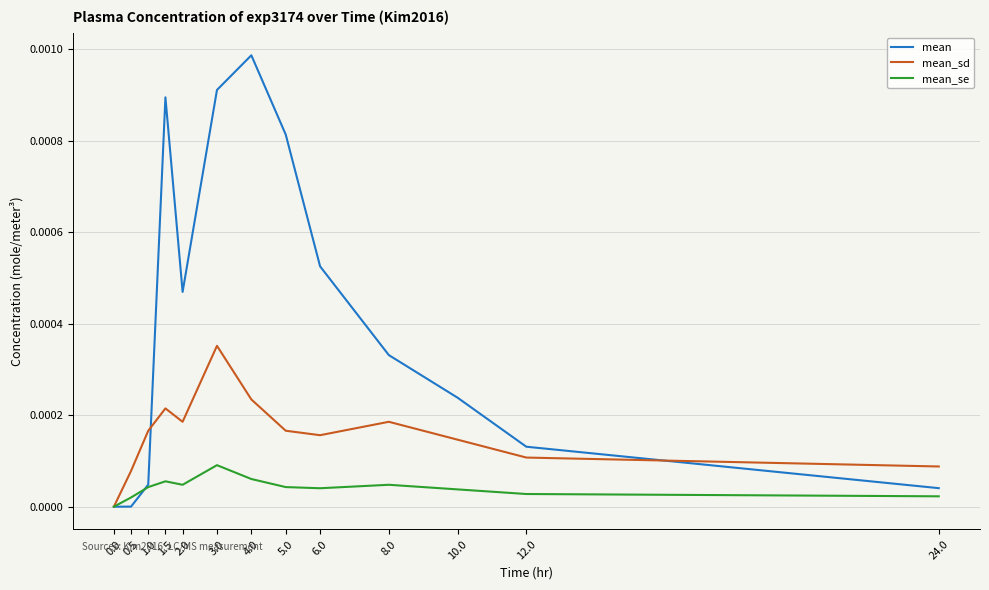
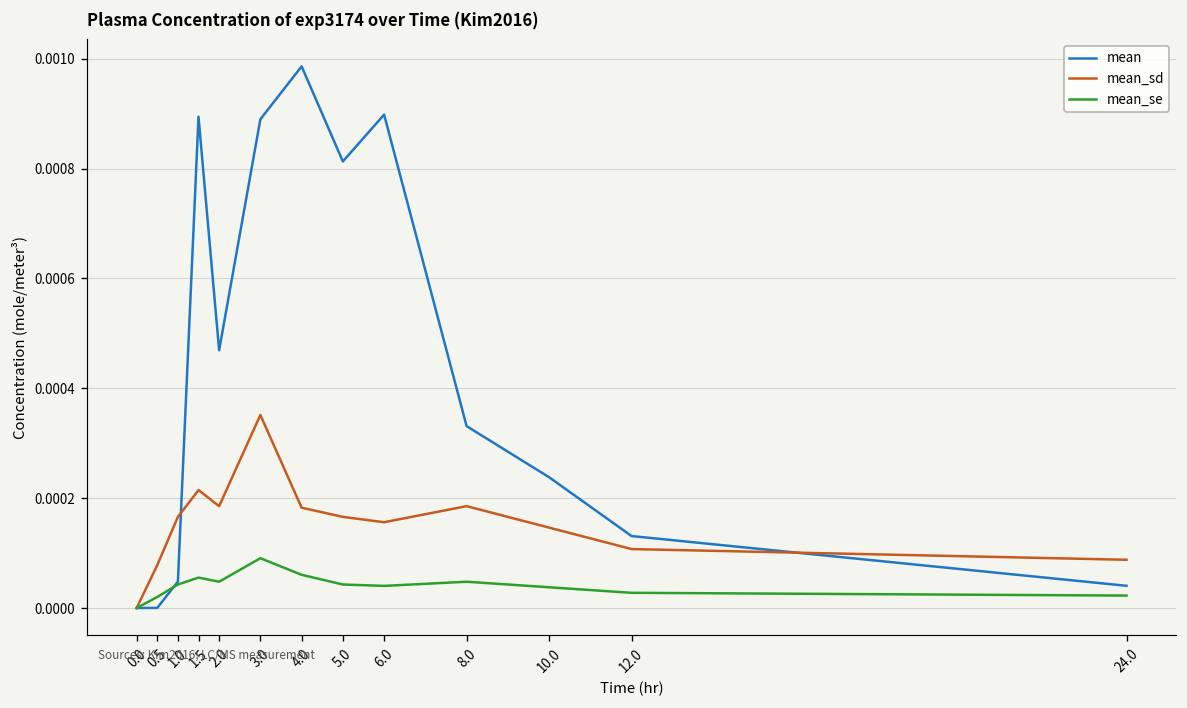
  {
    "mean": {
      "0.5": 0.00000,
      "1.5": 0.00089,
      "2.0": 0.00047,
-     "3.0": 0.00091,
+     "3.0": 0.00089,
      "4.0": 0.00099,
      "5.0": 0.00081,
-     "6.0": 0.00053,
+     "6.0": 0.00090,
      "8.0": 0.00033,
      "10.0": 0.00024,
      "12.0": 0.00013,
      "24.0": 0.00004
    },
    "mean_sd": {
      "0.5": 0.00008,
      "1.0": 0.00017,
      "1.5": 0.00021,
      "2.0": 0.00019,
      "3.0": 0.00035,
-     "4.0": 0.00023,
+     "4.0": 0.00018,
      "5.0": 0.00017,
      "6.0": 0.00016,
      "8.0": 0.00019,
      "10.0": 0.00015,
      "12.0": 0.00011,
      "24.0": 0.00009
    },
    "mean_se": {
      "0.5": 0.00002,
      "1.5": 0.00006,
      "2.0": 0.00005,
      "3.0": 0.00009,
      "4.0": 0.00006,
      "5.0": 0.00004,
      "6.0": 0.00004,
      "8.0": 0.00005,
      "10.0": 0.00004,
      "12.0": 0.00003,
      "24.0": 0.00002
    }
  }
